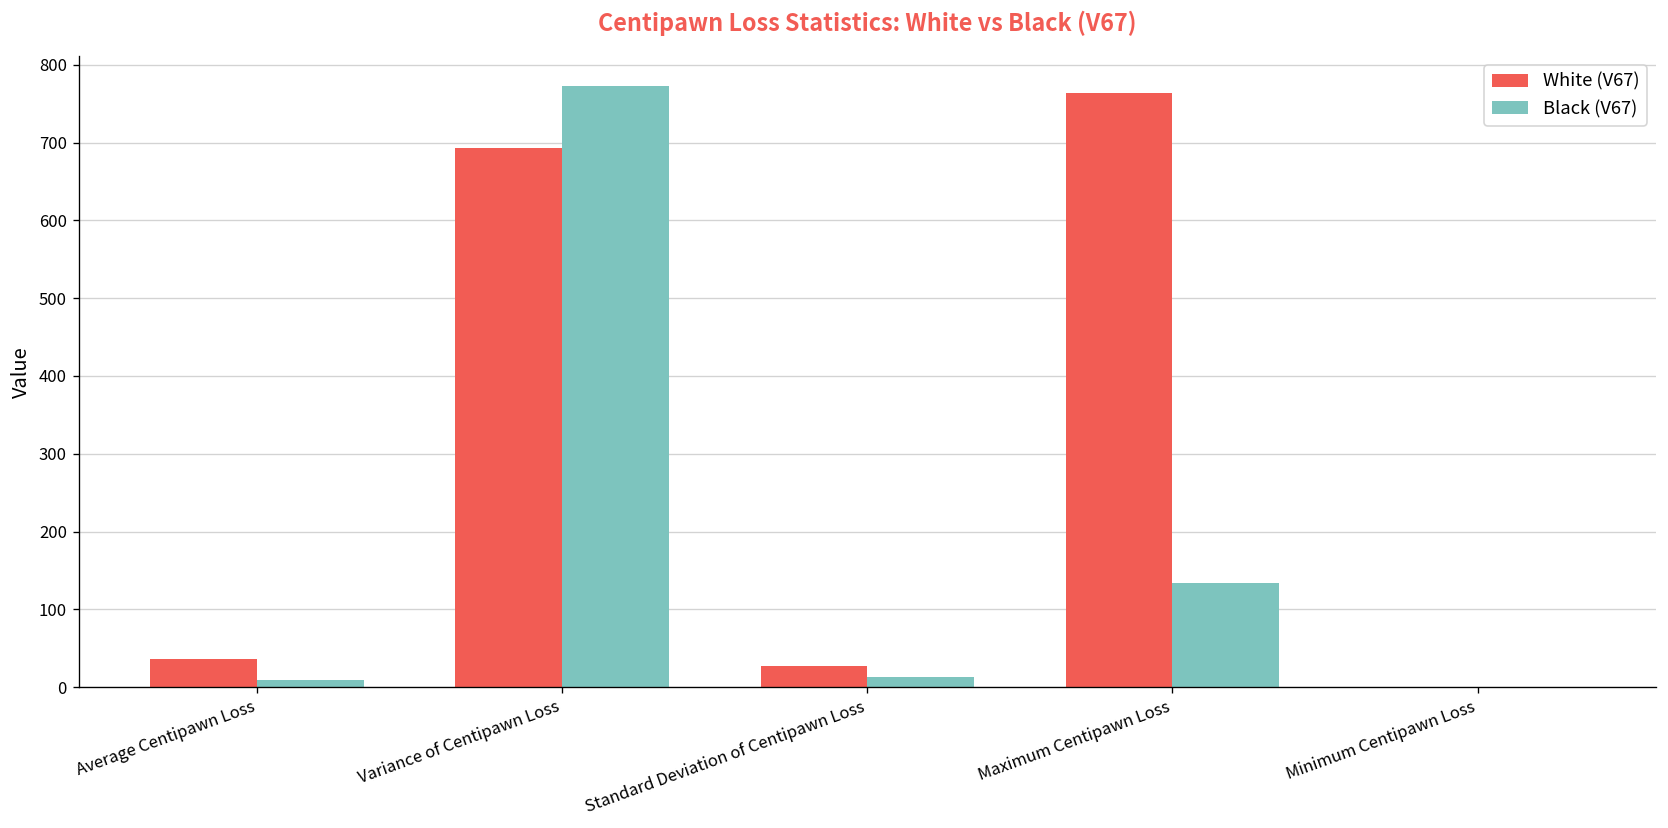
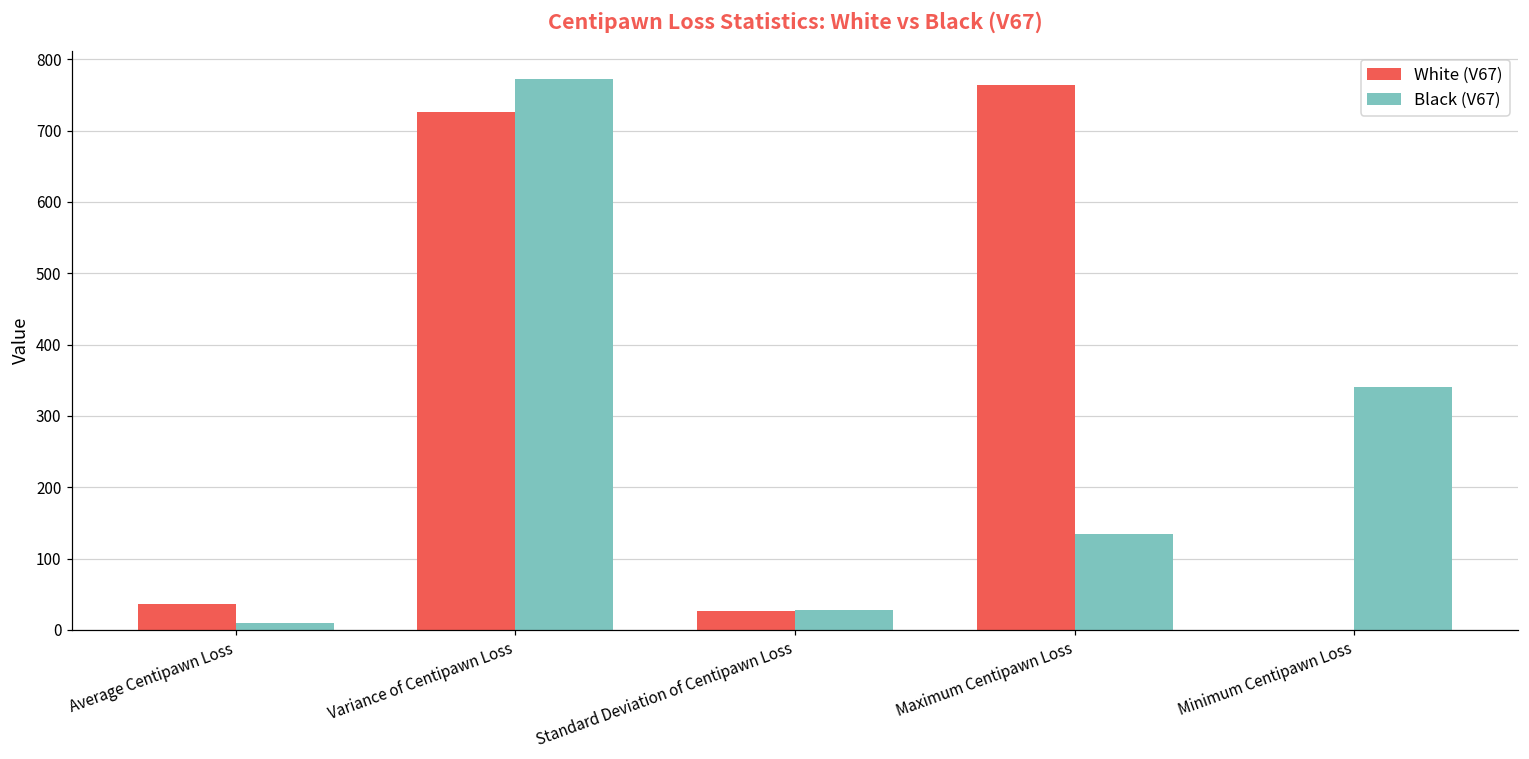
  {
    "White (V67)": {
      "Average Centipawn Loss": 40,
-     "Variance of Centipawn Loss": 690,
+     "Variance of Centipawn Loss": 730,
      "Standard Deviation of Centipawn Loss": 30,
      "Maximum Centipawn Loss": 760,
      "Minimum Centipawn Loss": 0
    },
    "Black (V67)": {
      "Average Centipawn Loss": 10,
      "Variance of Centipawn Loss": 770,
-     "Standard Deviation of Centipawn Loss": 10,
+     "Standard Deviation of Centipawn Loss": 30,
      "Maximum Centipawn Loss": 130,
-     "Minimum Centipawn Loss": 0
+     "Minimum Centipawn Loss": 340
    }
  }
